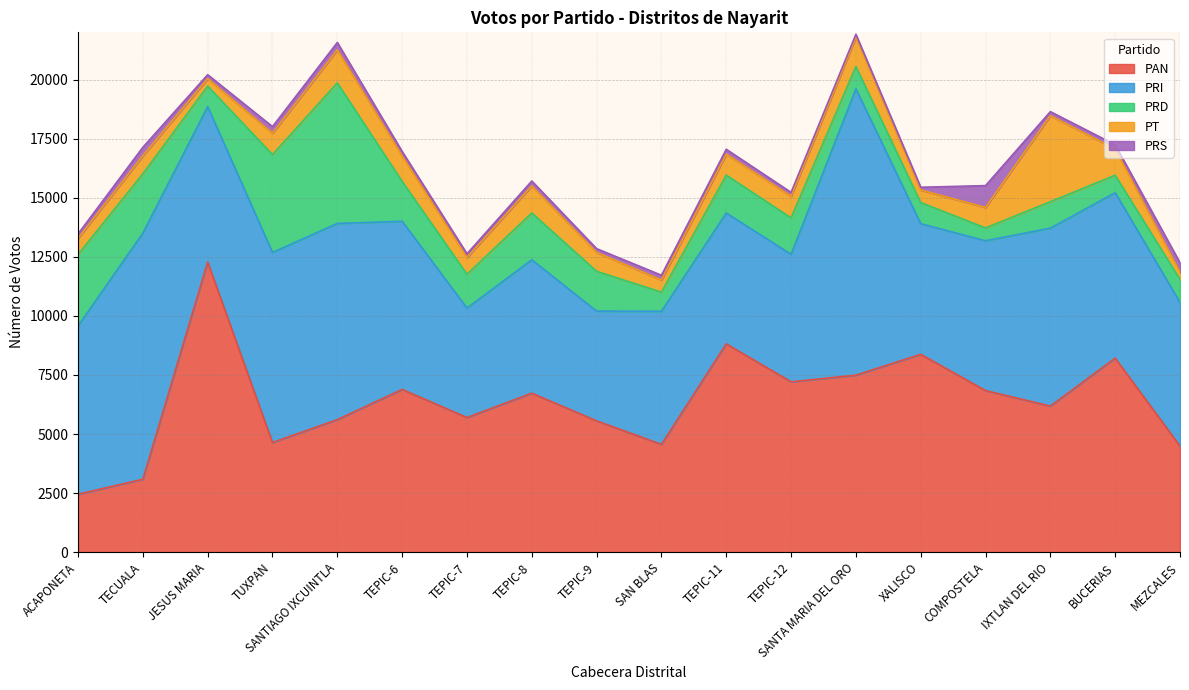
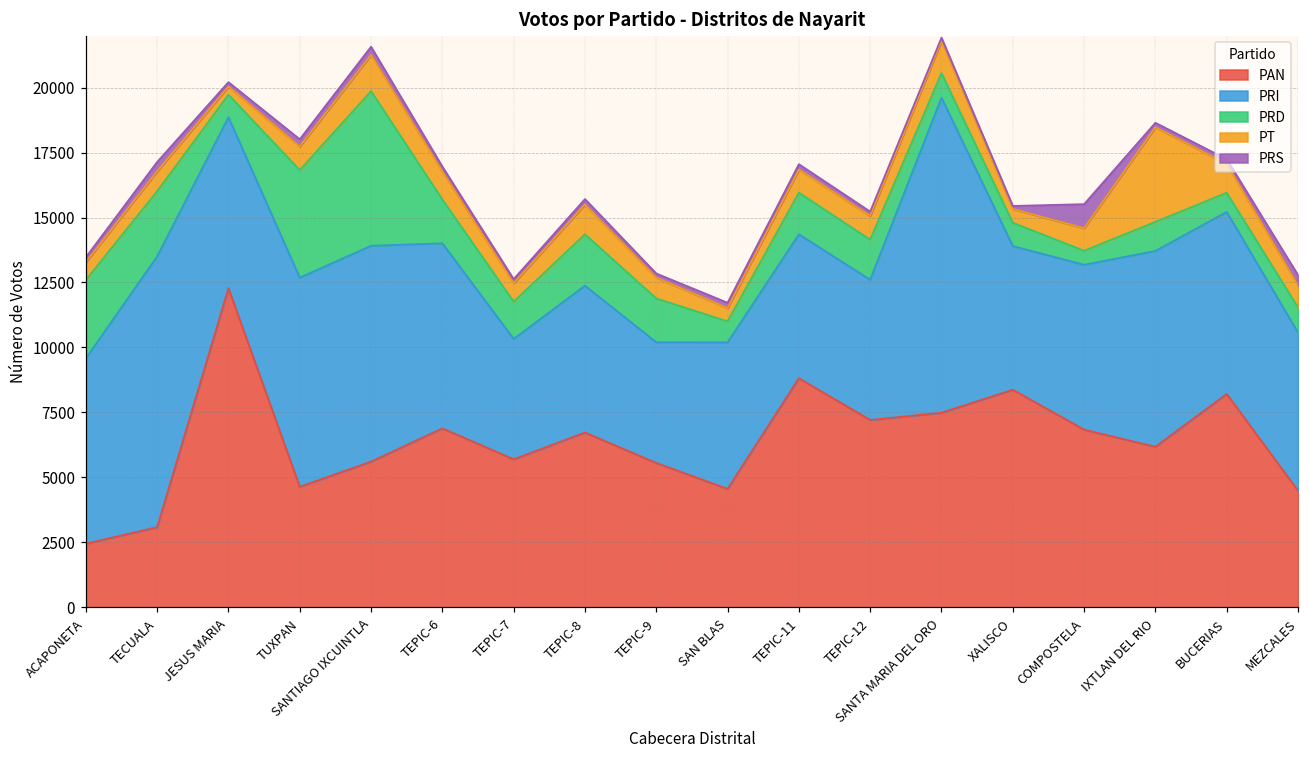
  {
    "PAN": {
      "ACAPONETA": 2500,
      "TECUALA": 3100,
      "JESUS MARIA": 12300,
      "TUXPAN": 4600,
      "SANTIAGO IXCUINTLA": 5600,
      "TEPIC-6": 6900,
      "TEPIC-7": 5700,
      "TEPIC-8": 6700,
      "TEPIC-9": 5600,
      "SAN BLAS": 4600,
      "TEPIC-11": 8800,
      "TEPIC-12": 7200,
      "SANTA MARIA DEL ORO": 7500,
      "XALISCO": 8400,
      "COMPOSTELA": 6800,
      "IXTLAN DEL RIO": 6200,
      "BUCERIAS": 8200,
      "MEZCALES": 4500
    },
    "PRI": {
      "ACAPONETA": 7100,
      "TECUALA": 10400,
      "JESUS MARIA": 6600,
      "TUXPAN": 8000,
      "SANTIAGO IXCUINTLA": 8300,
      "TEPIC-6": 7100,
      "TEPIC-7": 4600,
      "TEPIC-8": 5600,
      "TEPIC-9": 4600,
      "SAN BLAS": 5600,
      "TEPIC-11": 5500,
      "TEPIC-12": 5400,
      "SANTA MARIA DEL ORO": 12100,
      "XALISCO": 5500,
      "COMPOSTELA": 6300,
      "IXTLAN DEL RIO": 7500,
      "BUCERIAS": 7000,
      "MEZCALES": 6100
    },
    "PRD": {
      "ACAPONETA": 3000,
      "TECUALA": 2500,
      "JESUS MARIA": 900,
      "TUXPAN": 4100,
      "SANTIAGO IXCUINTLA": 6000,
      "TEPIC-6": 1700,
      "TEPIC-7": 1400,
      "TEPIC-8": 2000,
      "TEPIC-9": 1700,
      "SAN BLAS": 800,
      "TEPIC-11": 1600,
      "TEPIC-12": 1500,
      "SANTA MARIA DEL ORO": 900,
      "XALISCO": 900,
      "COMPOSTELA": 500,
      "IXTLAN DEL RIO": 1100,
      "BUCERIAS": 700,
      "MEZCALES": 1000
    },
    "PT": {
      "ACAPONETA": 700,
      "TECUALA": 800,
      "JESUS MARIA": 300,
      "TUXPAN": 900,
      "SANTIAGO IXCUINTLA": 1400,
      "TEPIC-6": 1100,
      "TEPIC-7": 700,
      "TEPIC-8": 1100,
      "TEPIC-9": 800,
      "SAN BLAS": 500,
      "TEPIC-11": 900,
      "TEPIC-12": 900,
      "SANTA MARIA DEL ORO": 1200,
      "XALISCO": 500,
      "COMPOSTELA": 900,
      "IXTLAN DEL RIO": 3600,
-     "MEZCALES": 300
+     "MEZCALES": 800
    },
    "PRS": {
      "ACAPONETA": 200,
      "TECUALA": 400,
      "JESUS MARIA": 200,
      "TUXPAN": 300,
      "SANTIAGO IXCUINTLA": 300,
      "TEPIC-6": 200,
      "TEPIC-7": 200,
      "TEPIC-8": 200,
      "TEPIC-9": 200,
      "SAN BLAS": 200,
      "TEPIC-11": 200,
      "TEPIC-12": 200,
      "SANTA MARIA DEL ORO": 100,
      "XALISCO": 100,
      "COMPOSTELA": 900,
      "IXTLAN DEL RIO": 200,
      "MEZCALES": 400
    }
  }
